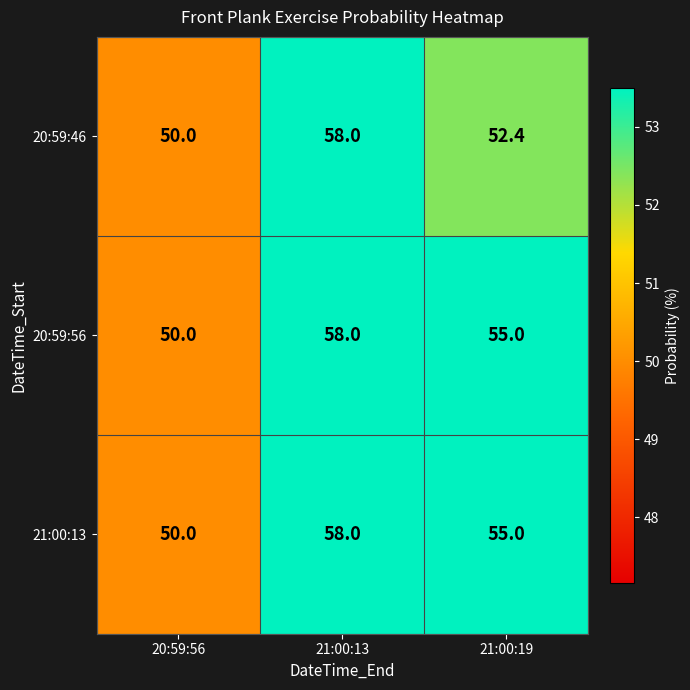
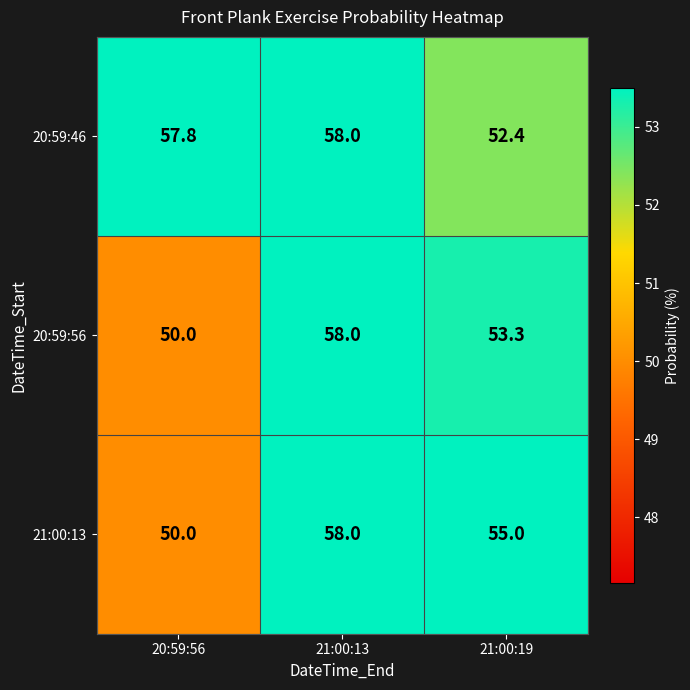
  {
    "20:59:46": {
-     "20:59:56": 50.0,
+     "20:59:56": 57.8,
      "21:00:13": 58.0,
      "21:00:19": 52.4
    },
    "20:59:56": {
      "20:59:56": 50.0,
      "21:00:13": 58.0,
-     "21:00:19": 55.0
+     "21:00:19": 53.3
    },
    "21:00:13": {
      "20:59:56": 50.0,
      "21:00:13": 58.0,
      "21:00:19": 55.0
    }
  }
